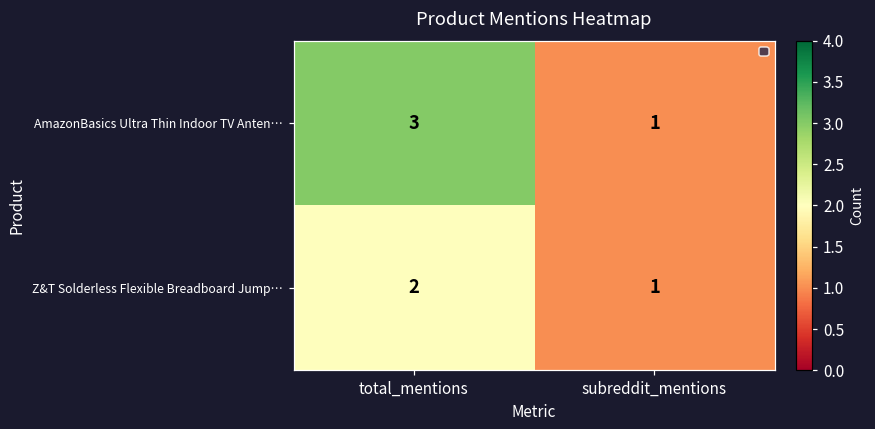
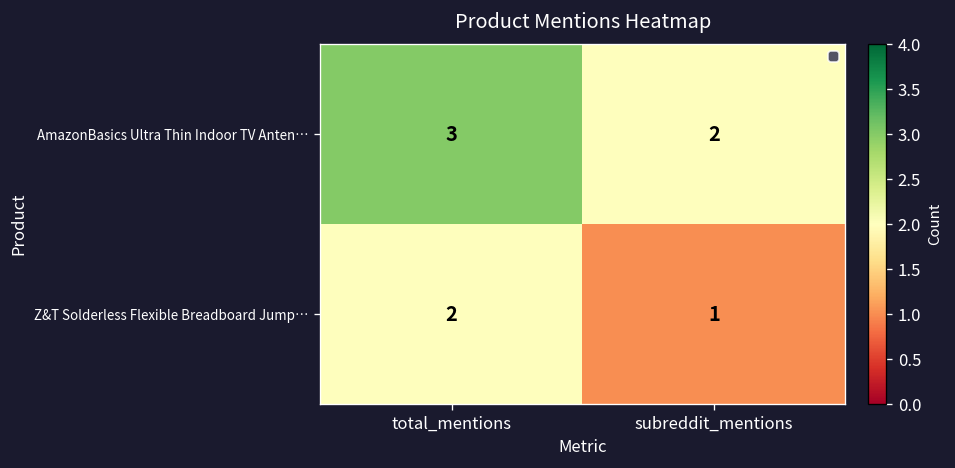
  {
    "AmazonBasics Ultra Thin Indoor TV Anten…": {
      "total_mentions": 3,
-     "subreddit_mentions": 1
+     "subreddit_mentions": 2
    },
    "Z&T Solderless Flexible Breadboard Jump…": {
      "total_mentions": 2,
      "subreddit_mentions": 1
    }
  }
